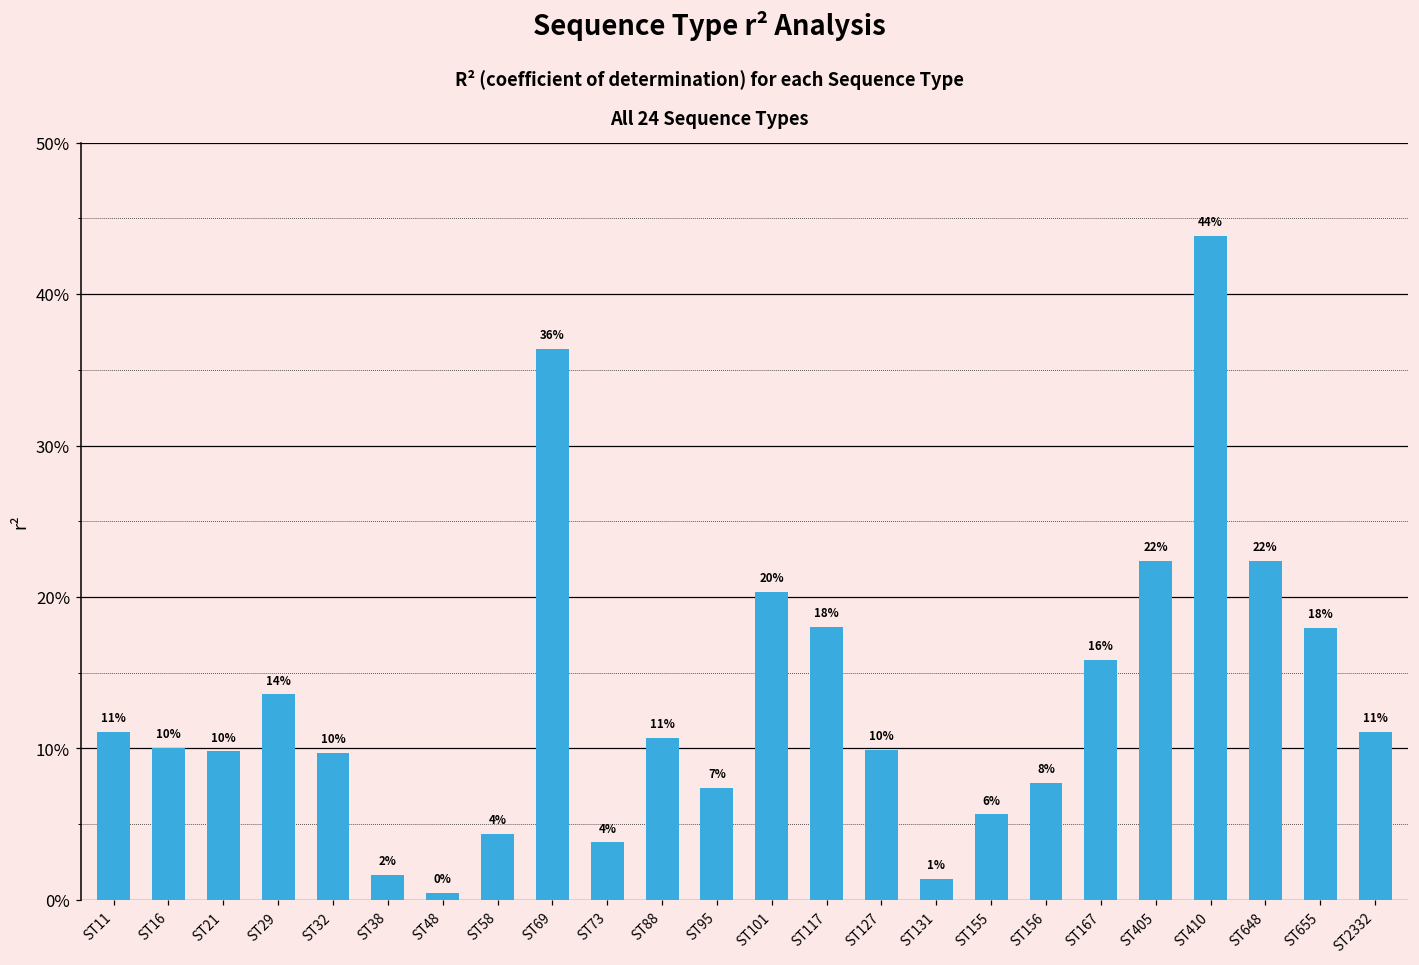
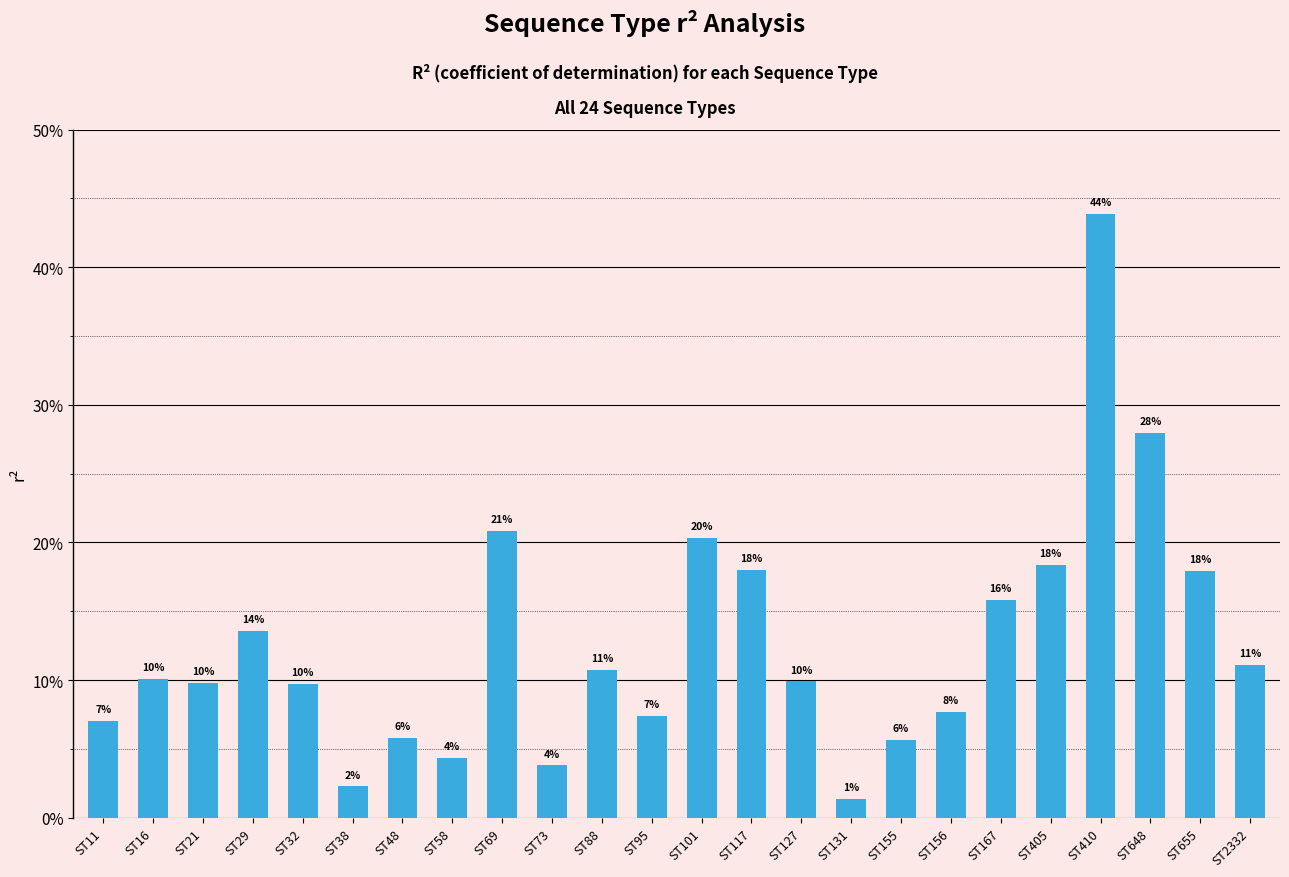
  {
-   "ST11": "11%",
+   "ST11": "7%",
    "ST16": "10%",
    "ST21": "10%",
    "ST29": "14%",
    "ST32": "10%",
-   "ST38": "1.7%",
-   "ST48": "0%",
+   "ST38": "2.3%",
+   "ST48": "6%",
    "ST58": "4%",
-   "ST69": "36%",
+   "ST69": "21%",
    "ST73": "4%",
    "ST88": "11%",
    "ST95": "7%",
    "ST101": "20%",
    "ST117": "18%",
    "ST127": "10%",
    "ST131": "1%",
    "ST155": "6%",
    "ST156": "8%",
    "ST167": "16%",
-   "ST405": "22%",
+   "ST405": "18%",
    "ST410": "44%",
-   "ST648": "22%",
+   "ST648": "28%",
    "ST655": "18%",
    "ST2332": "11%"
  }
